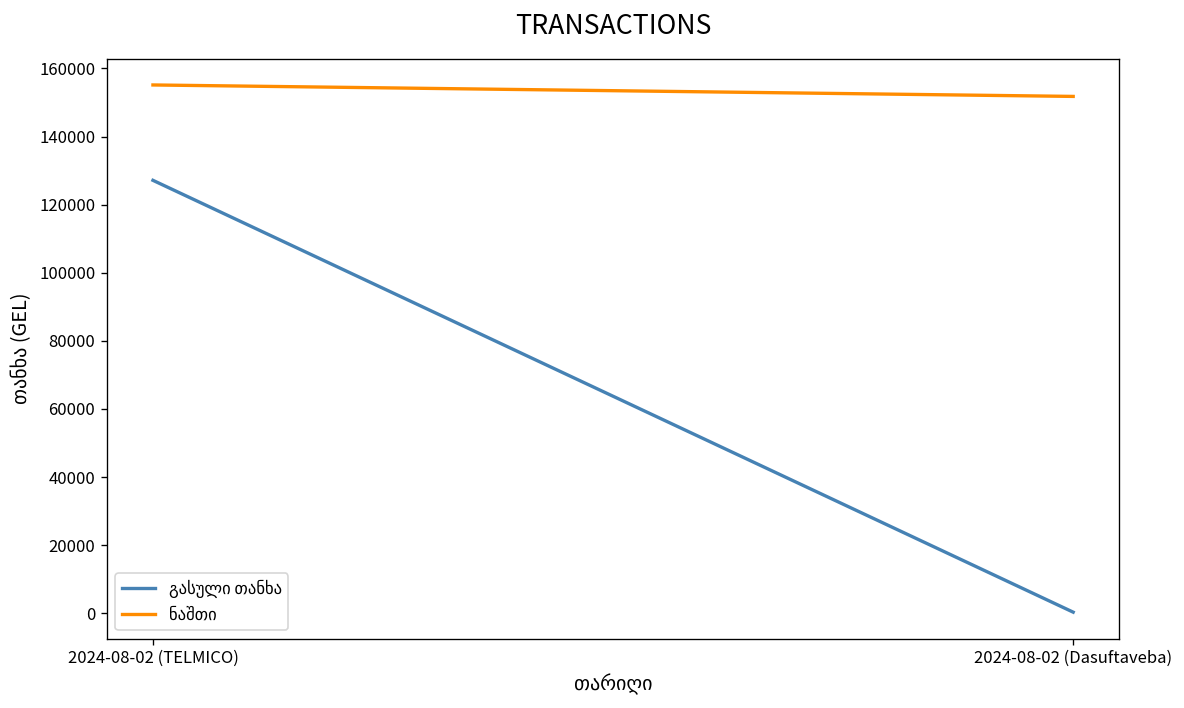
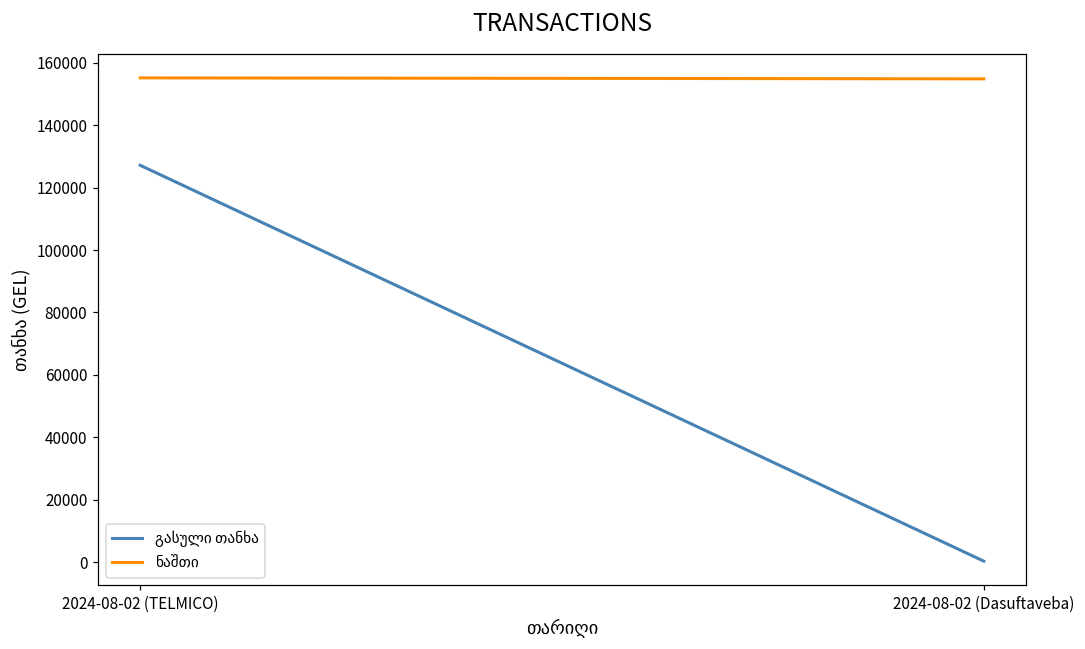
  {
    "გასული თანხა": {
      "2024-08-02 (TELMICO)": 127000,
      "2024-08-02 (Dasuftaveba)": 0
    },
    "ნაშთი": {
      "2024-08-02 (TELMICO)": 155000,
-     "2024-08-02 (Dasuftaveba)": 152000
+     "2024-08-02 (Dasuftaveba)": 155000
    }
  }
